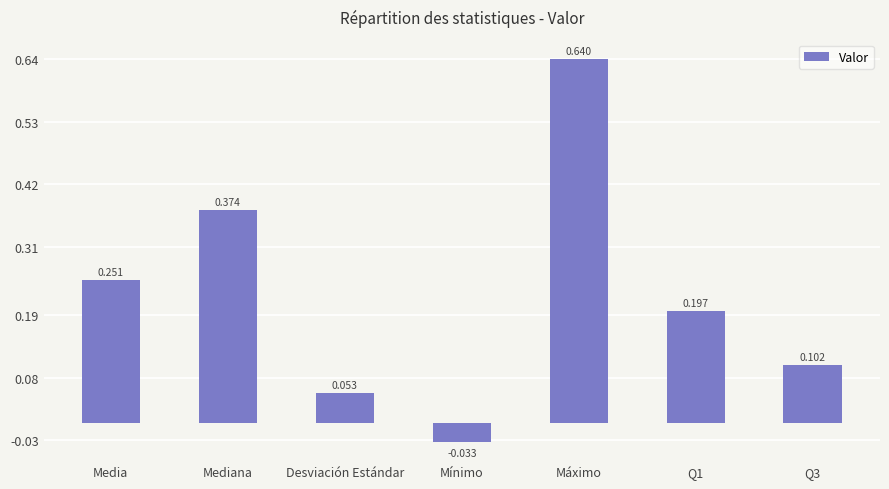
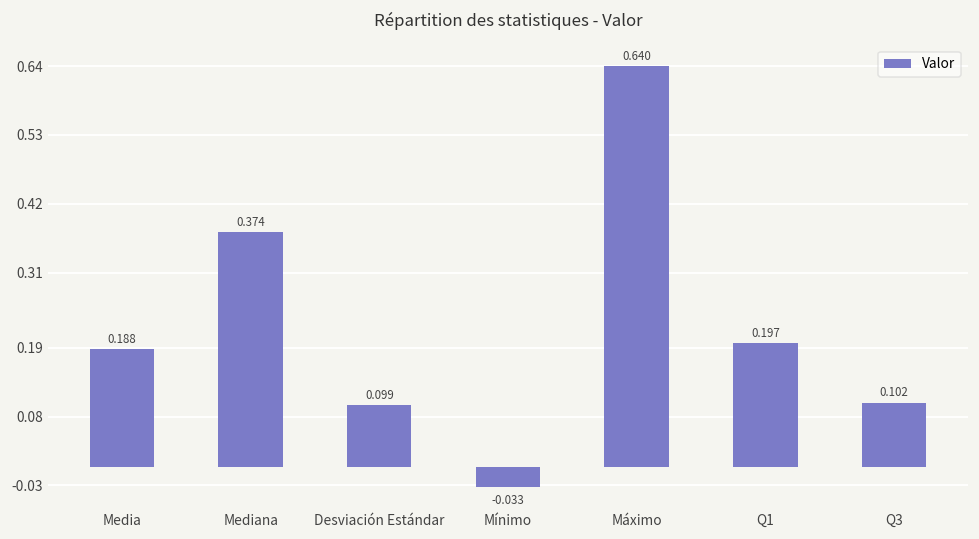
  {
-   "Media": 0.251,
+   "Media": 0.188,
    "Mediana": 0.374,
-   "Desviación Estándar": 0.053,
+   "Desviación Estándar": 0.099,
    "Mínimo": -0.033,
    "Máximo": 0.640,
    "Q1": 0.197,
    "Q3": 0.102
  }
